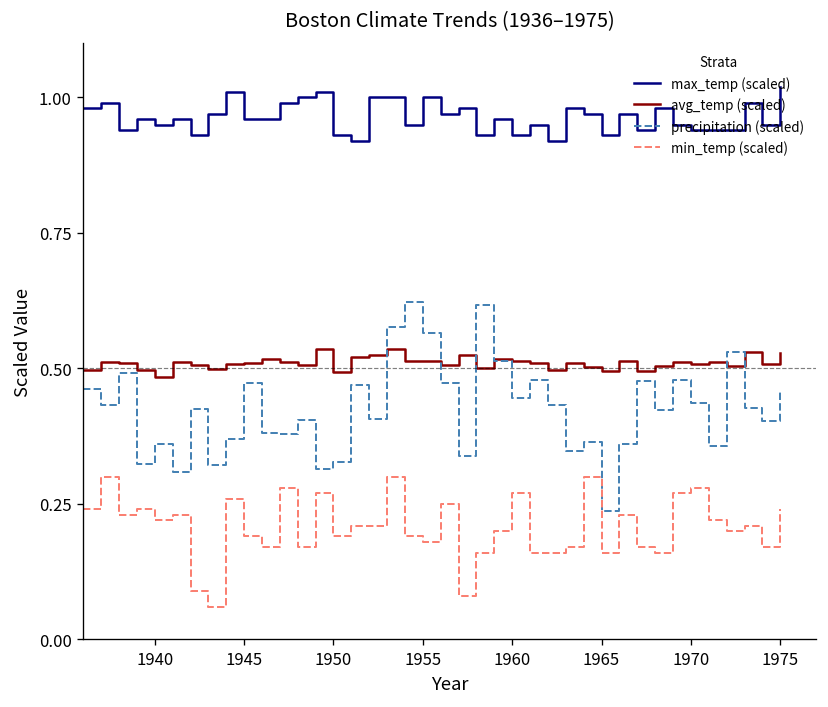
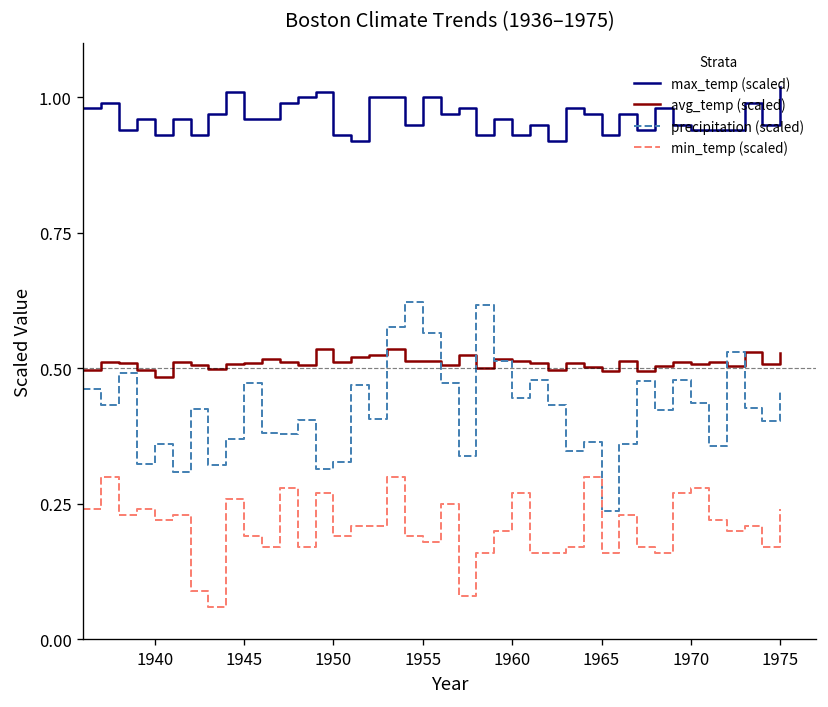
  {
    "max_temp (scaled)": {
-     "1940": 0.95,
+     "1940": 0.93,
      "1945": 0.96,
      "1950": 0.93,
      "1955": 1.00,
      "1960": 0.93,
      "1965": 0.93,
      "1970": 0.94,
      "1975": 1.02
    },
    "avg_temp (scaled)": {
      "1940": 0.49,
      "1945": 0.51,
-     "1950": 0.49,
+     "1950": 0.51,
      "1955": 0.51,
      "1960": 0.51,
      "1965": 0.50,
      "1970": 0.51,
      "1975": 0.53
    },
    "precipitation (scaled)": {
      "1940": 0.36,
      "1945": 0.47,
      "1950": 0.33,
      "1955": 0.57,
      "1960": 0.44,
      "1965": 0.24,
      "1970": 0.44,
      "1975": 0.46
    },
    "min_temp (scaled)": {
      "1940": 0.22,
      "1945": 0.19,
      "1950": 0.19,
      "1955": 0.18,
      "1960": 0.27,
      "1965": 0.16,
      "1970": 0.28,
      "1975": 0.24
    }
  }
